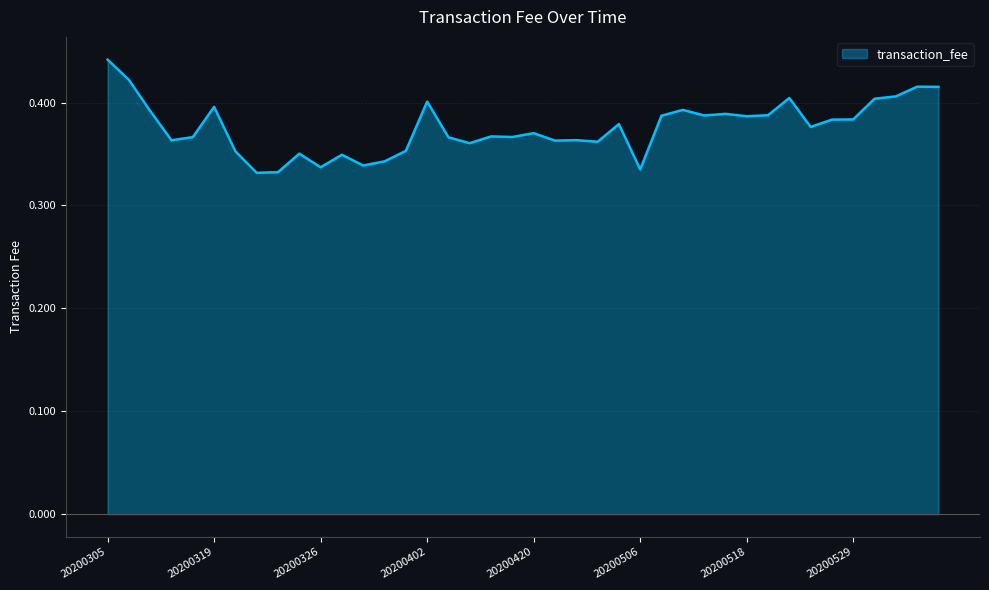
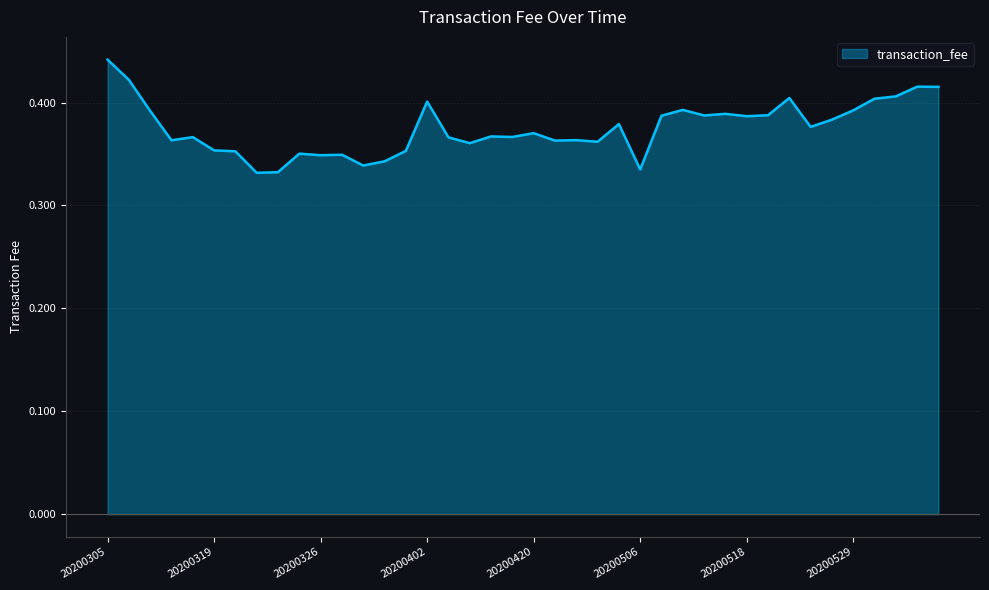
  {
    "20200305": 0.442,
-   "20200319": 0.396,
-   "20200326": 0.337,
+   "20200319": 0.354,
+   "20200326": 0.349,
    "20200402": 0.401,
    "20200420": 0.370,
    "20200506": 0.335,
    "20200518": 0.387,
-   "20200529": 0.384
+   "20200529": 0.392
  }
